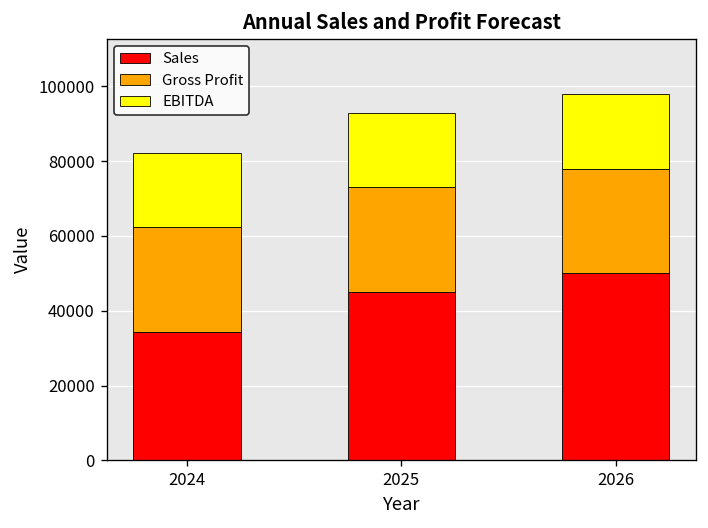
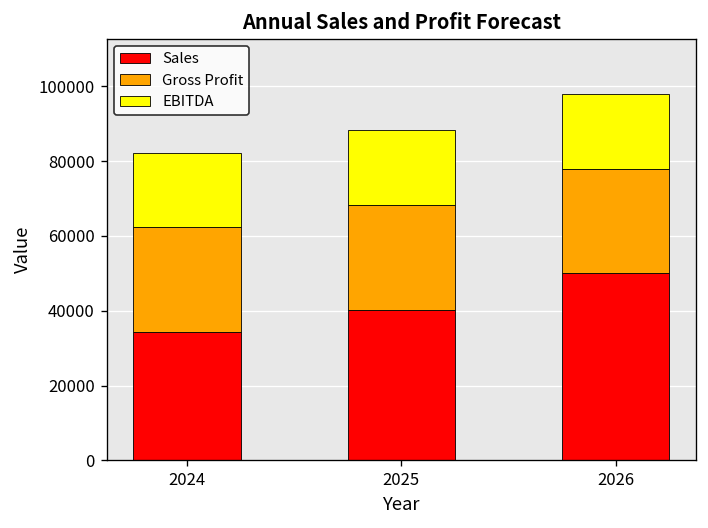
  {
    "Sales": {
      "2024": 34000,
-     "2025": 45000,
+     "2025": 40000,
      "2026": 50000
    },
    "Gross Profit": {
      "2024": 28000,
      "2025": 28000,
      "2026": 28000
    },
    "EBITDA": {
      "2024": 20000,
      "2025": 20000,
      "2026": 20000
    }
  }
